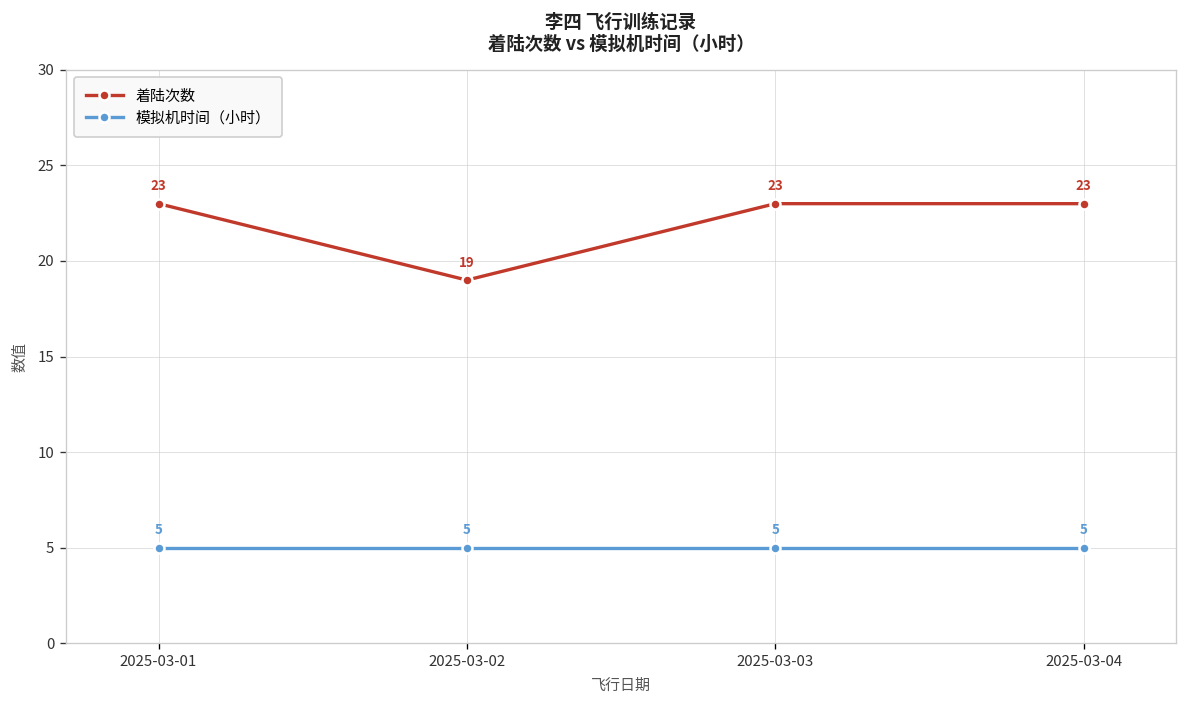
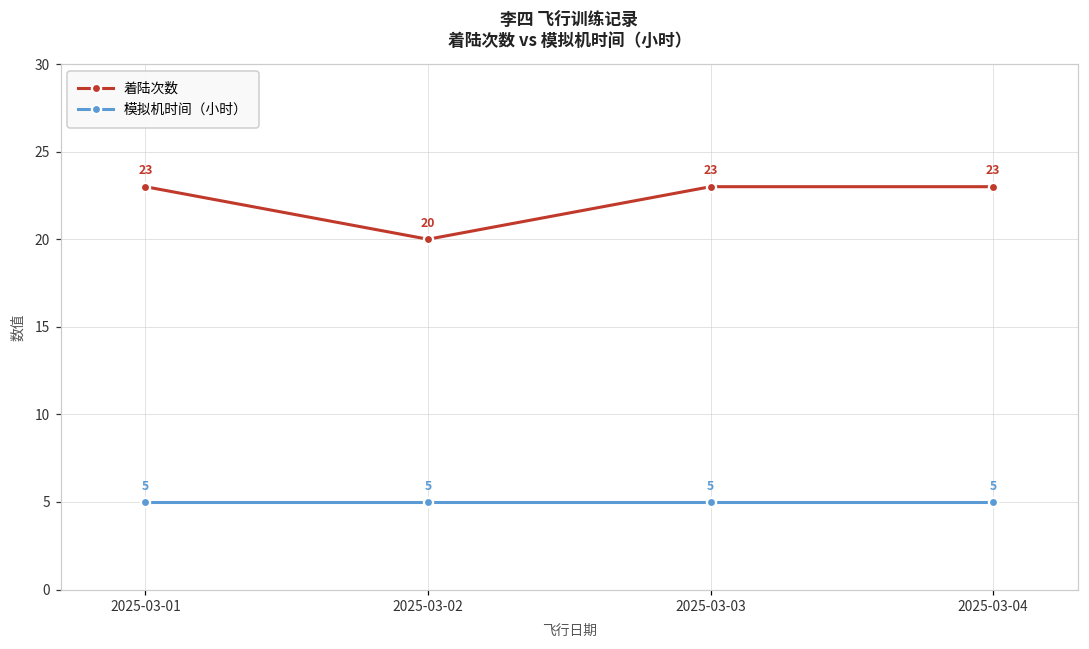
  {
    "着陆次数": {
      "2025-03-01": 23,
-     "2025-03-02": 19,
+     "2025-03-02": 20,
      "2025-03-03": 23,
      "2025-03-04": 23
    },
    "模拟机时间（小时）": {
      "2025-03-01": 5,
      "2025-03-02": 5,
      "2025-03-03": 5,
      "2025-03-04": 5
    }
  }
